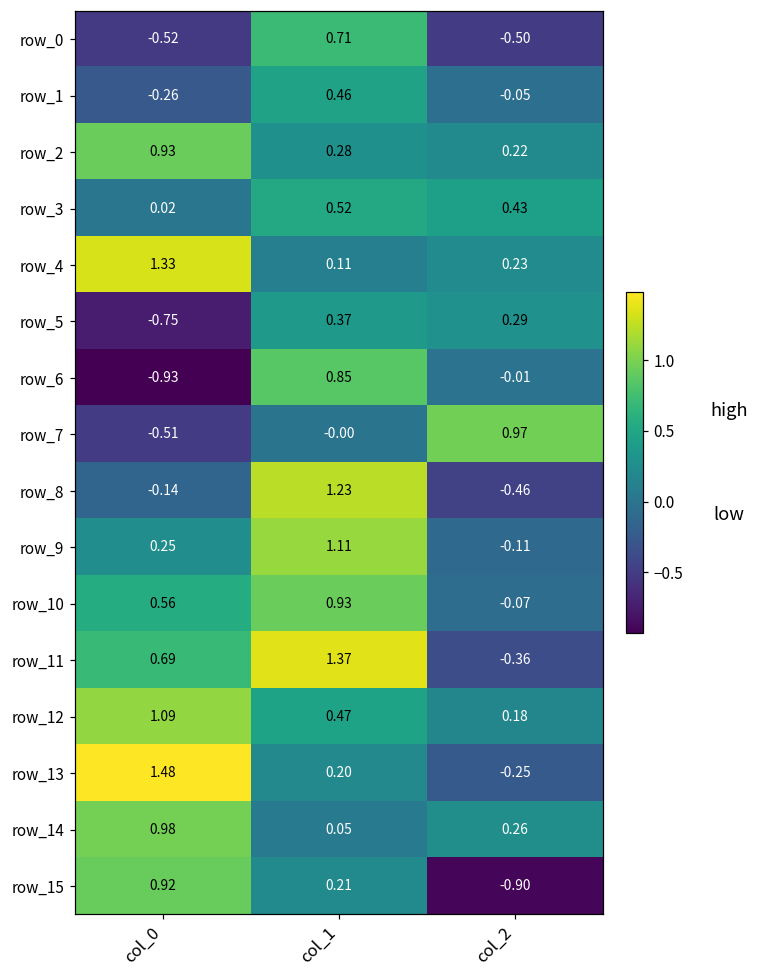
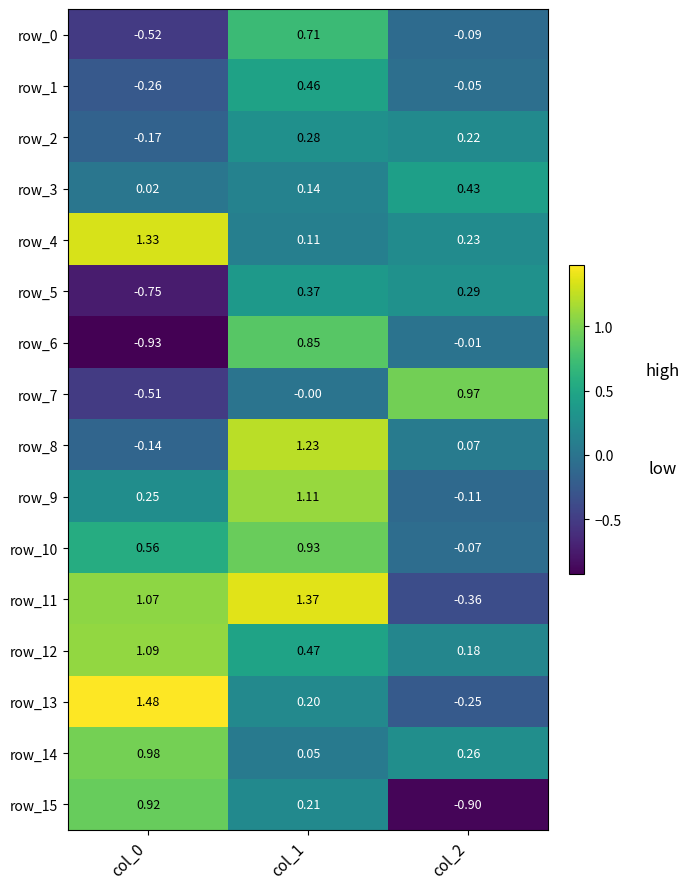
  {
    "row_0": {
      "col_0": -0.52,
      "col_1": 0.71,
-     "col_2": -0.50
+     "col_2": -0.09
    },
    "row_1": {
      "col_0": -0.26,
      "col_1": 0.46,
      "col_2": -0.05
    },
    "row_2": {
-     "col_0": 0.93,
+     "col_0": -0.17,
      "col_1": 0.28,
      "col_2": 0.22
    },
    "row_3": {
      "col_0": 0.02,
-     "col_1": 0.52,
+     "col_1": 0.14,
      "col_2": 0.43
    },
    "row_4": {
      "col_0": 1.33,
      "col_1": 0.11,
      "col_2": 0.23
    },
    "row_5": {
      "col_0": -0.75,
      "col_1": 0.37,
      "col_2": 0.29
    },
    "row_6": {
      "col_0": -0.93,
      "col_1": 0.85,
      "col_2": -0.01
    },
    "row_7": {
      "col_0": -0.51,
      "col_1": -0.00,
      "col_2": 0.97
    },
    "row_8": {
      "col_0": -0.14,
      "col_1": 1.23,
-     "col_2": -0.46
+     "col_2": 0.07
    },
    "row_9": {
      "col_0": 0.25,
      "col_1": 1.11,
      "col_2": -0.11
    },
    "row_10": {
      "col_0": 0.56,
      "col_1": 0.93,
      "col_2": -0.07
    },
    "row_11": {
-     "col_0": 0.69,
+     "col_0": 1.07,
      "col_1": 1.37,
      "col_2": -0.36
    },
    "row_12": {
      "col_0": 1.09,
      "col_1": 0.47,
      "col_2": 0.18
    },
    "row_13": {
      "col_0": 1.48,
      "col_1": 0.20,
      "col_2": -0.25
    },
    "row_14": {
      "col_0": 0.98,
      "col_1": 0.05,
      "col_2": 0.26
    },
    "row_15": {
      "col_0": 0.92,
      "col_1": 0.21,
      "col_2": -0.90
    }
  }
